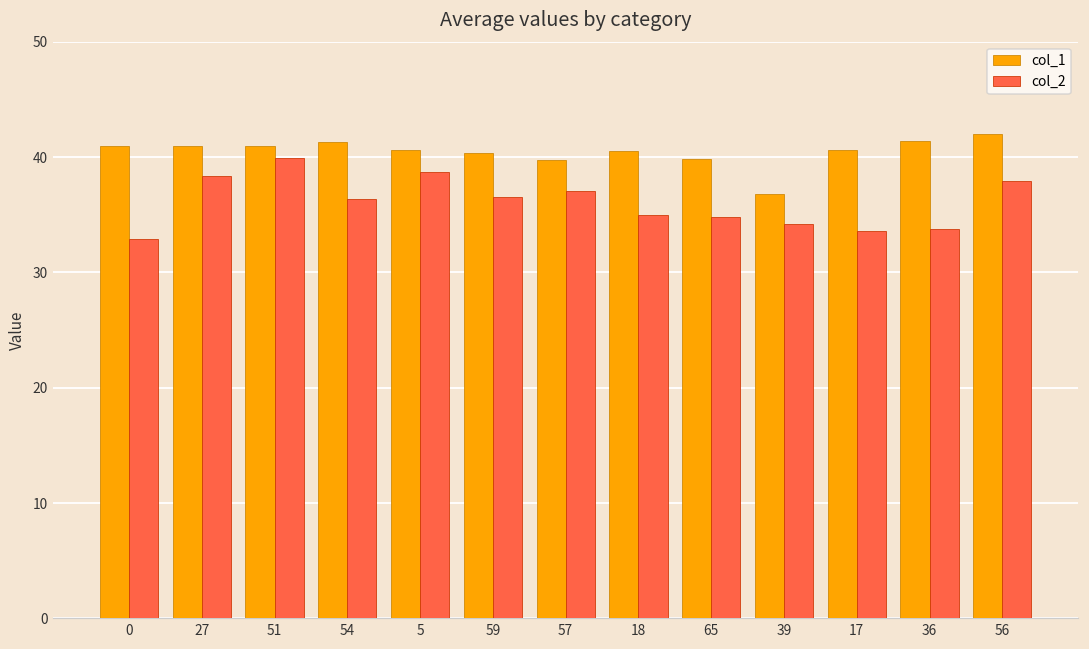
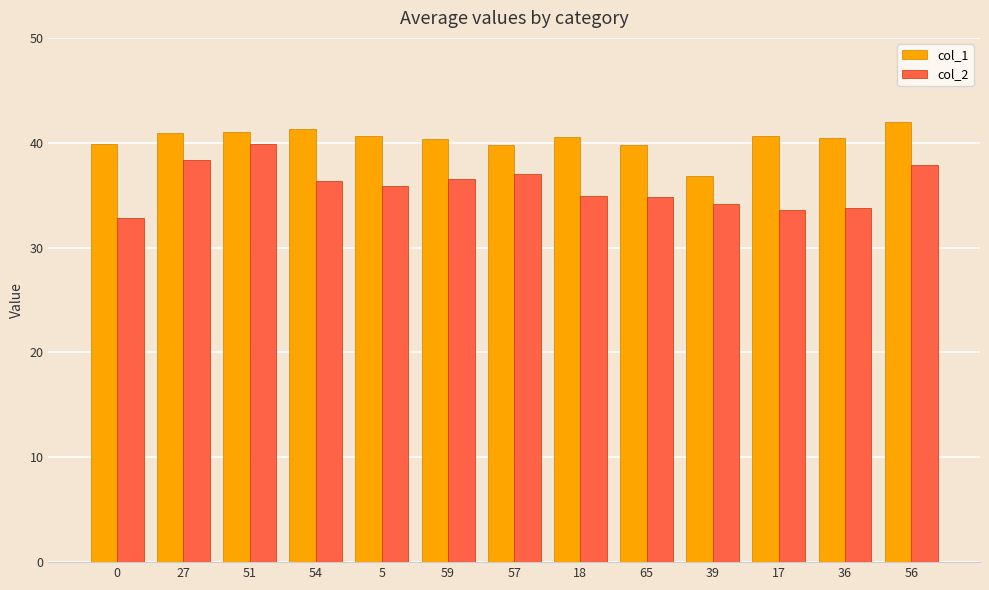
  {
    "col_1": {
-     "0": 40.9,
+     "0": 39.9,
      "27": 40.9,
      "51": 41.0,
      "54": 41.3,
      "5": 40.6,
      "59": 40.3,
      "57": 39.7,
      "18": 40.6,
      "65": 39.8,
      "39": 36.8,
      "17": 40.6,
-     "36": 41.4,
+     "36": 40.5,
      "56": 42.0
    },
    "col_2": {
      "0": 32.9,
      "27": 38.4,
      "51": 39.9,
      "54": 36.3,
-     "5": 38.7,
+     "5": 35.8,
      "59": 36.6,
      "57": 37.0,
      "18": 35.0,
      "65": 34.8,
      "39": 34.2,
      "17": 33.6,
      "36": 33.8,
      "56": 37.9
    }
  }
